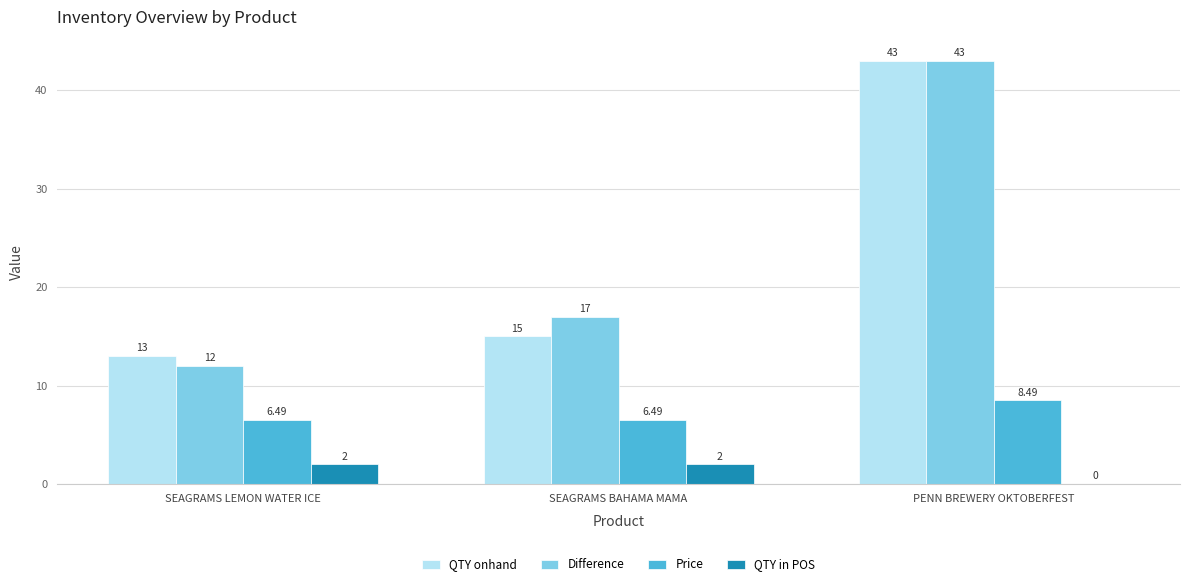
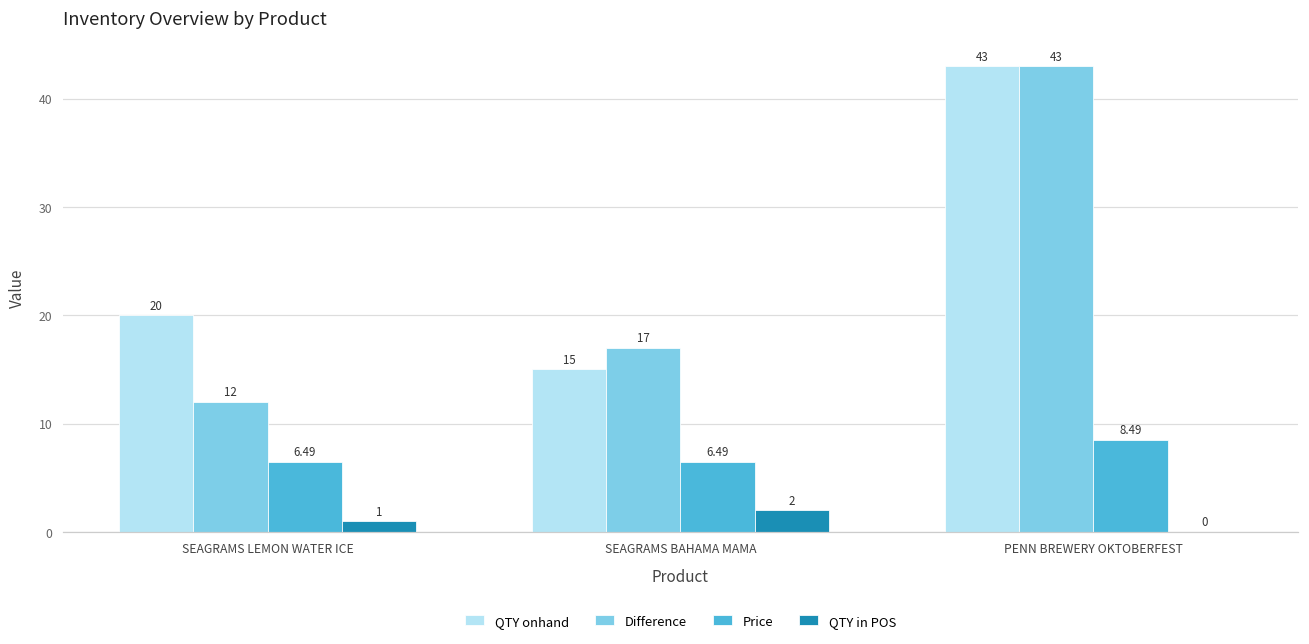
  {
    "QTY onhand": {
-     "SEAGRAMS LEMON WATER ICE": 13,
+     "SEAGRAMS LEMON WATER ICE": 20,
      "SEAGRAMS BAHAMA MAMA": 15,
      "PENN BREWERY OKTOBERFEST": 43
    },
    "QTY in POS": {
-     "SEAGRAMS LEMON WATER ICE": 2,
+     "SEAGRAMS LEMON WATER ICE": 1,
      "SEAGRAMS BAHAMA MAMA": 2,
      "PENN BREWERY OKTOBERFEST": 0
    }
  }
